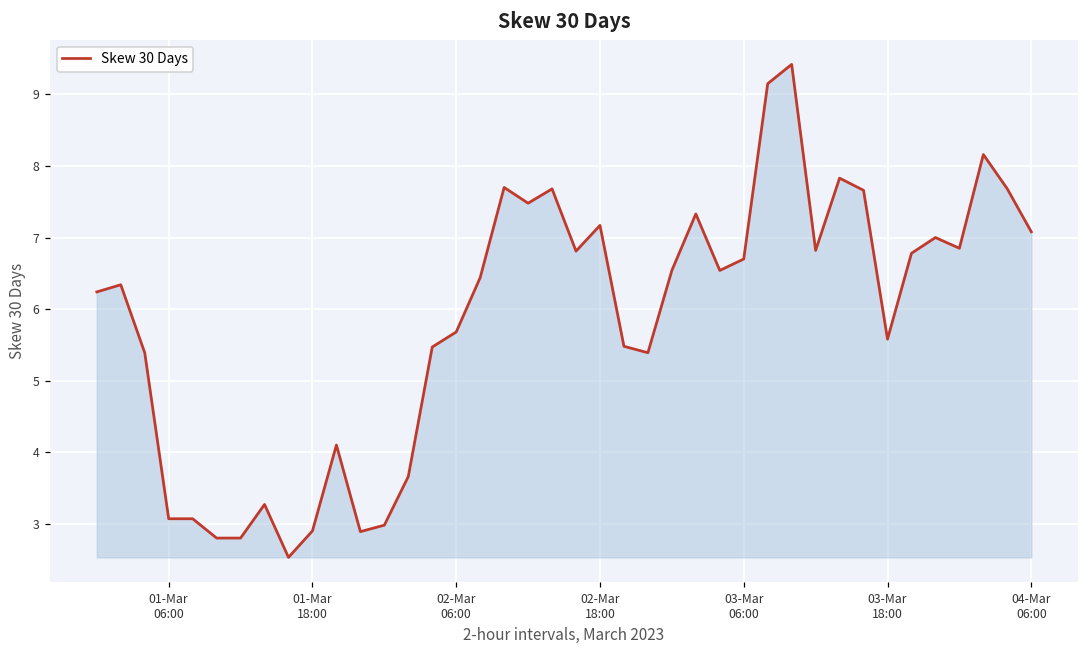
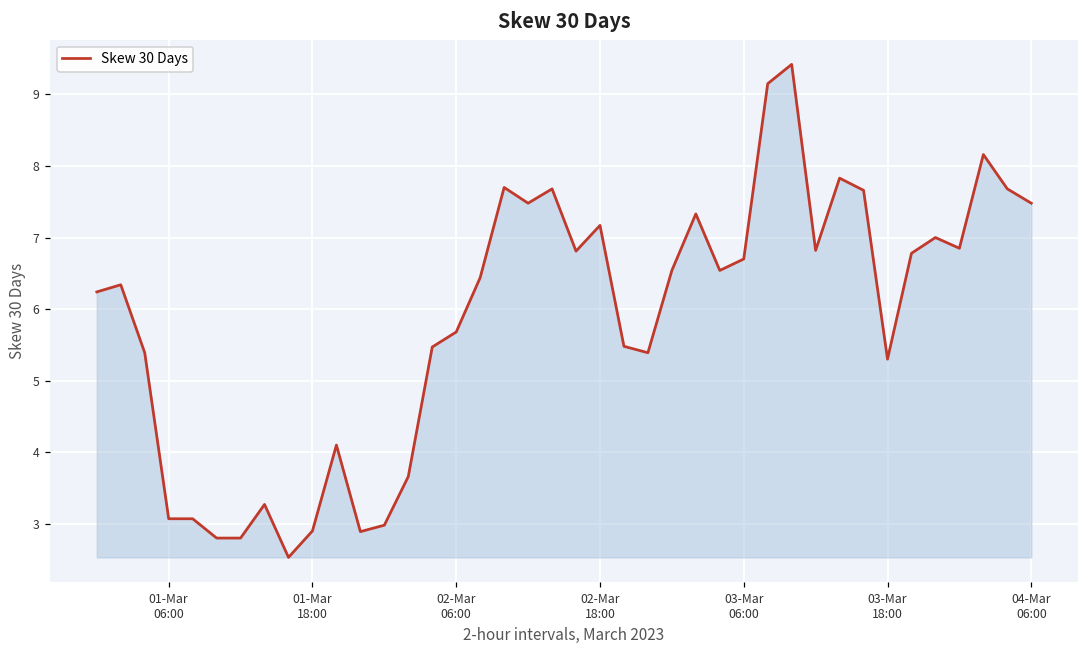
  {
    "01-Mar 06:00": 3.1,
    "01-Mar 18:00": 2.9,
    "02-Mar 06:00": 5.7,
    "02-Mar 18:00": 7.2,
    "03-Mar 06:00": 6.7,
-   "03-Mar 18:00": 5.6,
-   "04-Mar 06:00": 7.1
+   "03-Mar 18:00": 5.3,
+   "04-Mar 06:00": 7.5
  }
